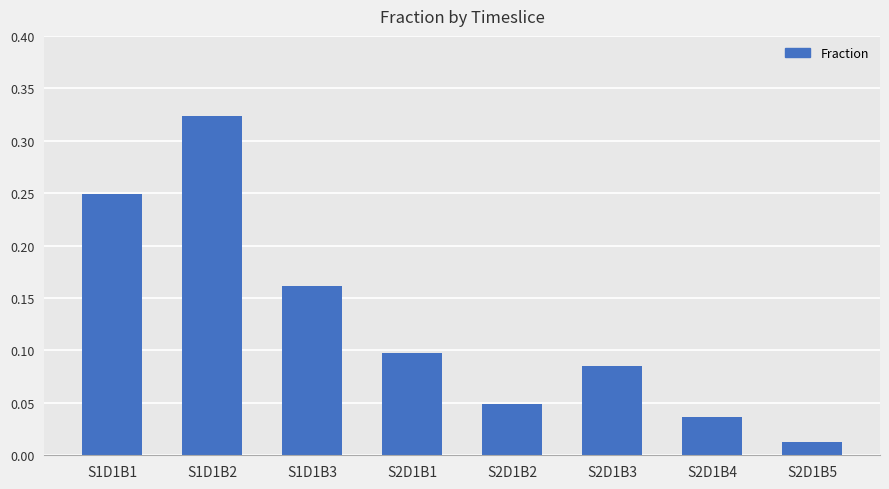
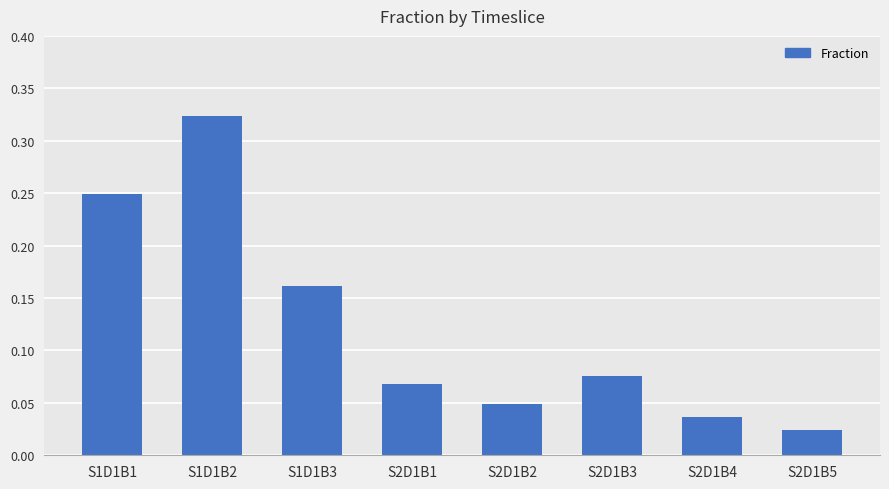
  {
    "S1D1B1": 0.250,
    "S1D1B2": 0.324,
    "S1D1B3": 0.162,
-   "S2D1B1": 0.098,
+   "S2D1B1": 0.068,
    "S2D1B2": 0.049,
-   "S2D1B3": 0.086,
+   "S2D1B3": 0.075,
    "S2D1B4": 0.037,
-   "S2D1B5": 0.012
+   "S2D1B5": 0.024
  }
